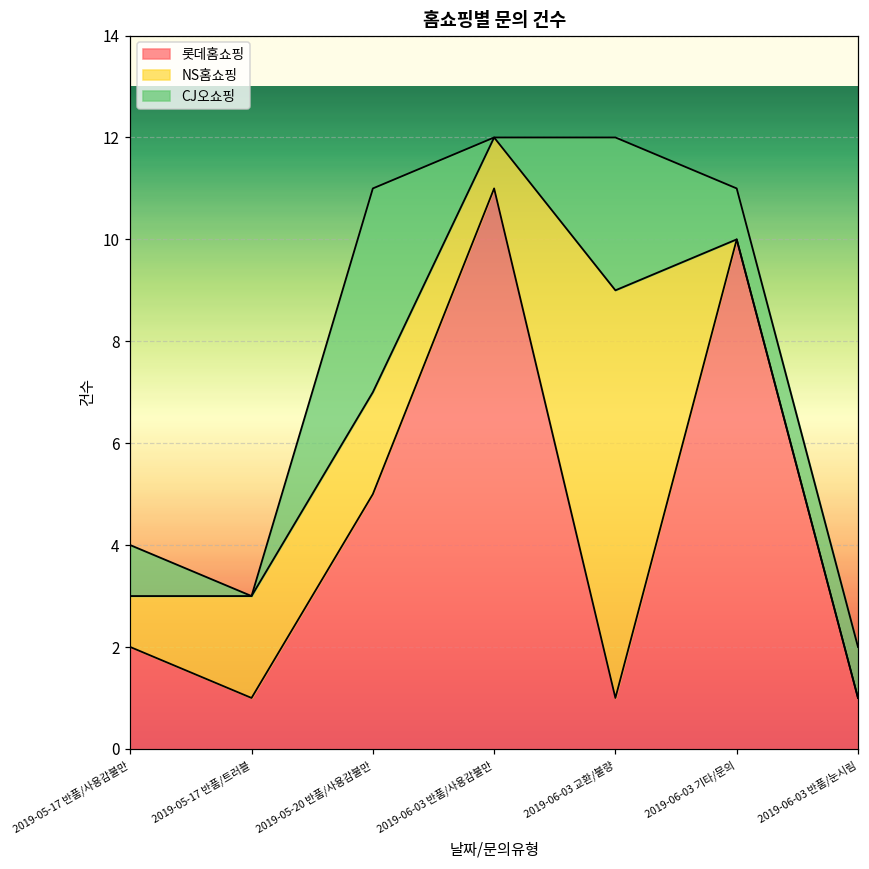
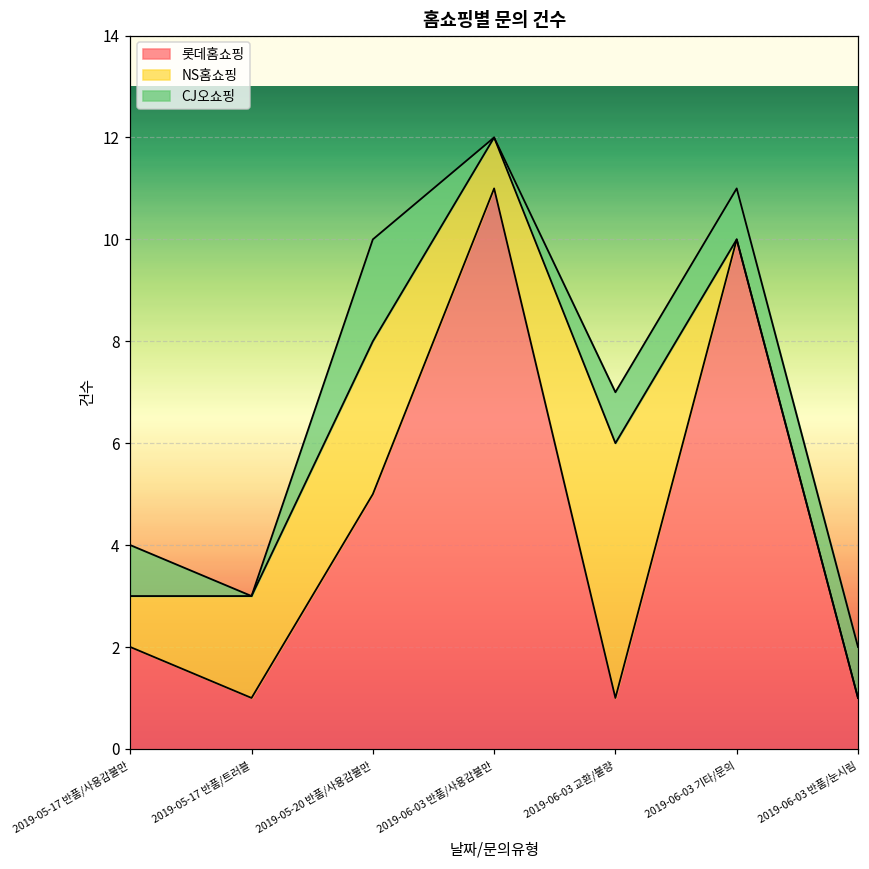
  {
    "롯데홈쇼핑": {
      "2019-05-17 반품/사용감불만": 2,
      "2019-05-17 반품/트러블": 1,
      "2019-05-20 반품/사용감불만": 5,
      "2019-06-03 반품/사용감불만": 11,
      "2019-06-03 교환/불량": 1
    },
    "NS홈쇼핑": {
      "2019-05-17 반품/사용감불만": 1,
-     "2019-05-20 반품/사용감불만": 2,
-     "2019-06-03 교환/불량": 8
+     "2019-05-20 반품/사용감불만": 3,
+     "2019-06-03 교환/불량": 5
    },
    "CJ오쇼핑": {
      "2019-05-17 반품/사용감불만": 1,
-     "2019-05-20 반품/사용감불만": 4,
-     "2019-06-03 교환/불량": 3,
+     "2019-05-20 반품/사용감불만": 2,
+     "2019-06-03 교환/불량": 1,
      "2019-06-03 기타/문의": 1,
      "2019-06-03 반품/눈시림": 1
    }
  }
